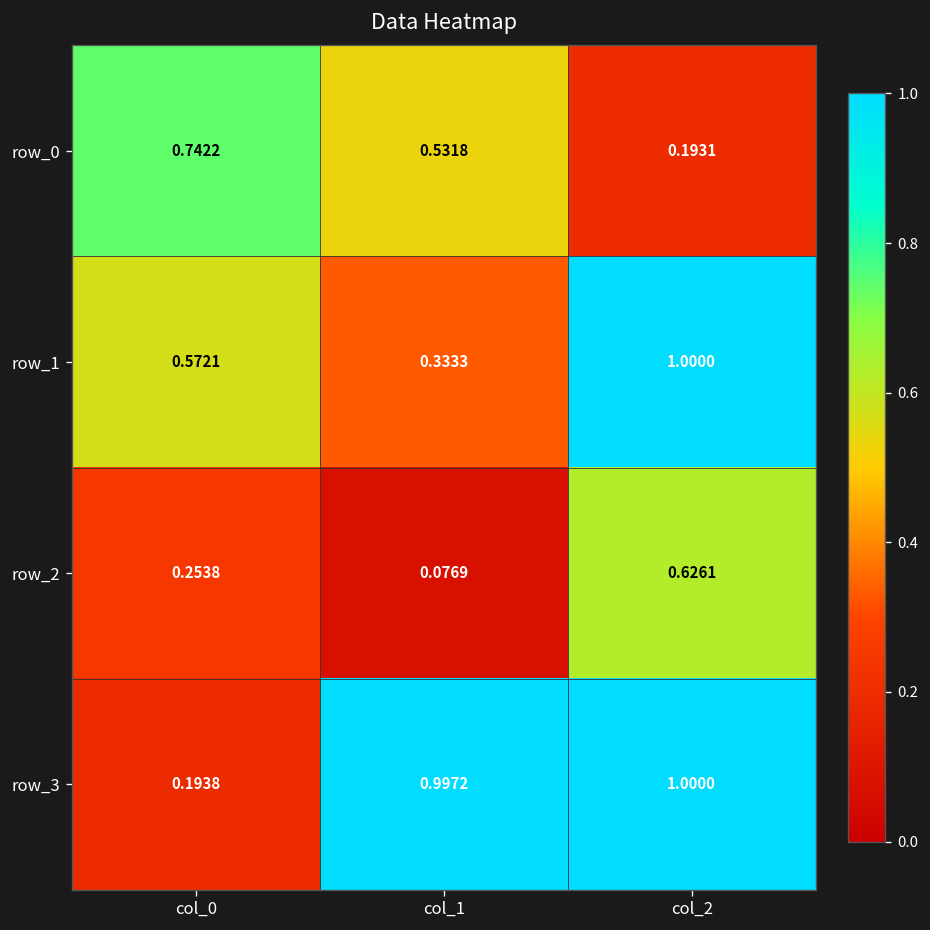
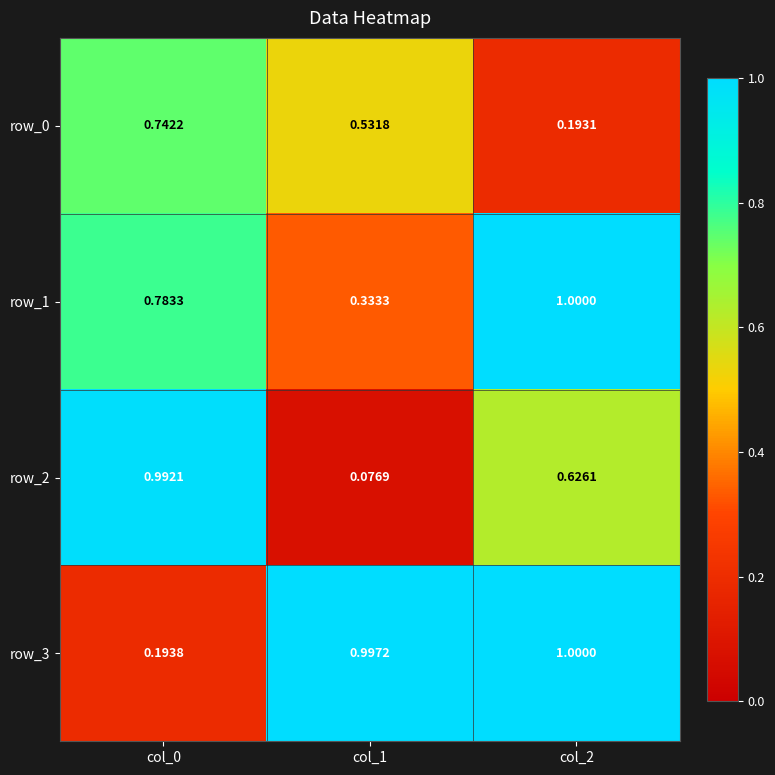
  {
    "row_0": {
      "col_0": 0.7422,
      "col_1": 0.5318,
      "col_2": 0.1931
    },
    "row_1": {
-     "col_0": 0.5721,
+     "col_0": 0.7833,
      "col_1": 0.3333,
      "col_2": 1.0000
    },
    "row_2": {
-     "col_0": 0.2538,
+     "col_0": 0.9921,
      "col_1": 0.0769,
      "col_2": 0.6261
    },
    "row_3": {
      "col_0": 0.1938,
      "col_1": 0.9972,
      "col_2": 1.0000
    }
  }
